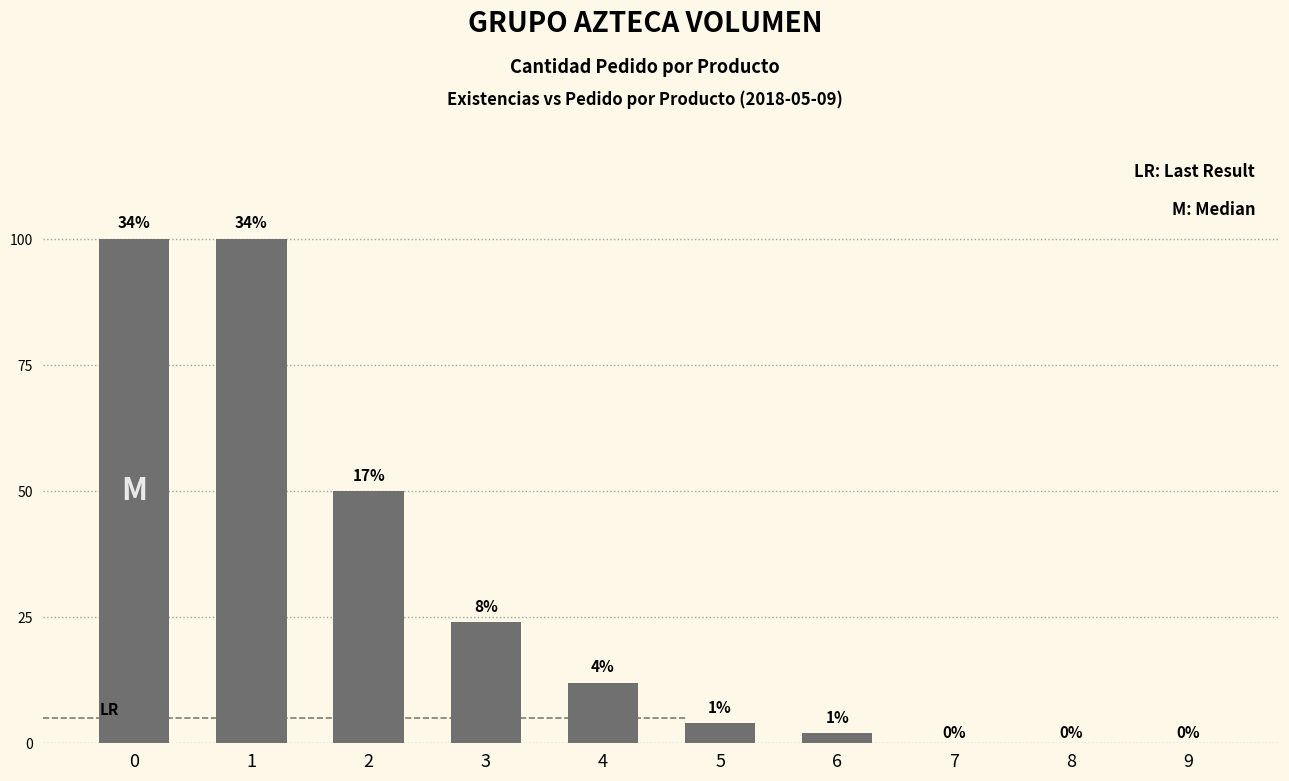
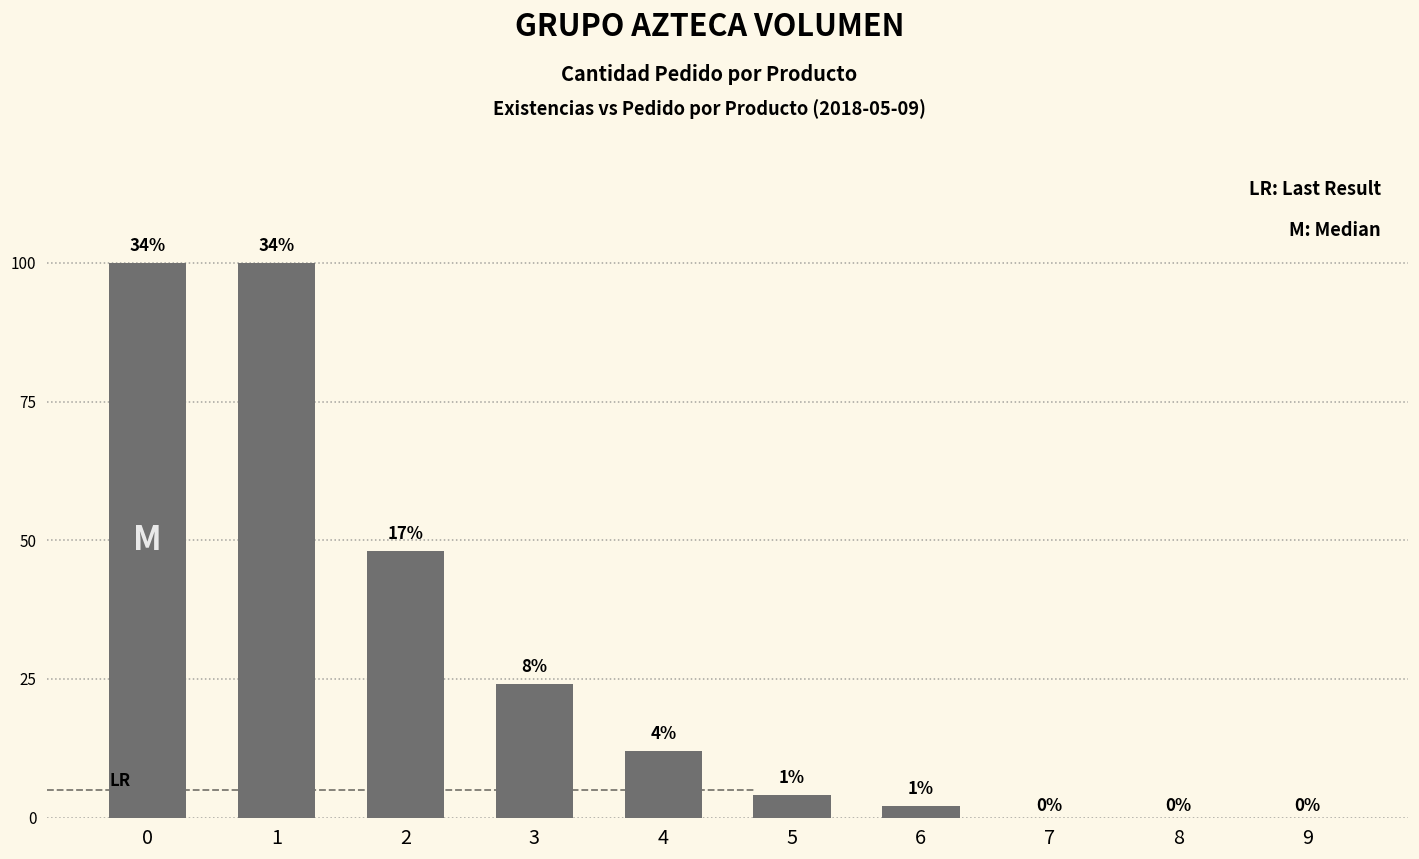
  {
-   "2": 50
+   "2": 48
  }
